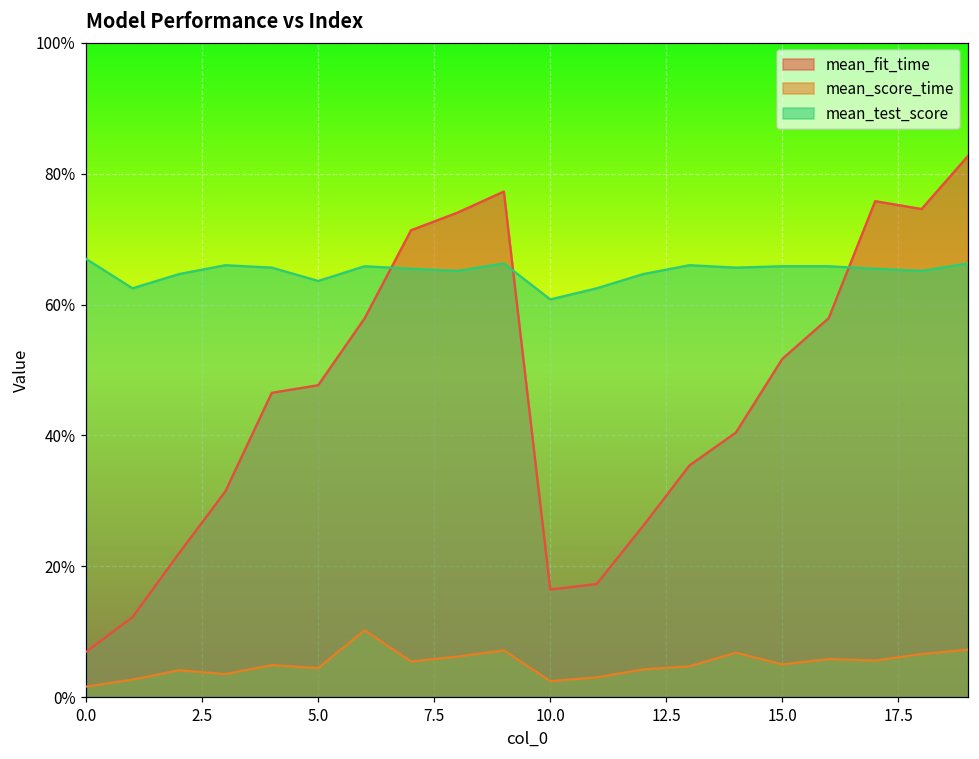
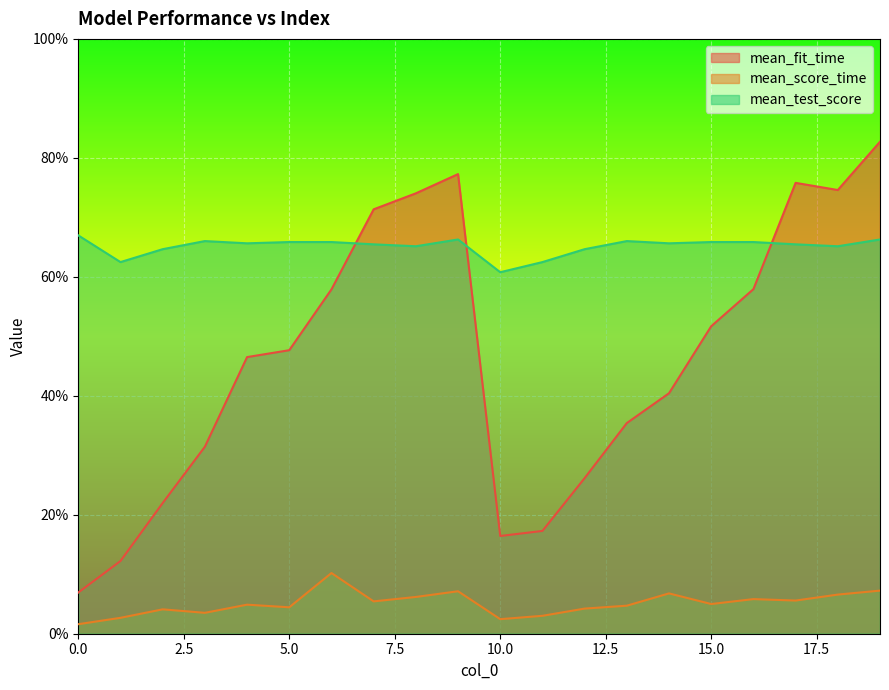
  {
    "mean_test_score": {
      "0.0": "67%",
-     "5.0": "64%",
+     "5.0": "66%",
      "10.0": "61%",
      "15.0": "66%"
    }
  }
